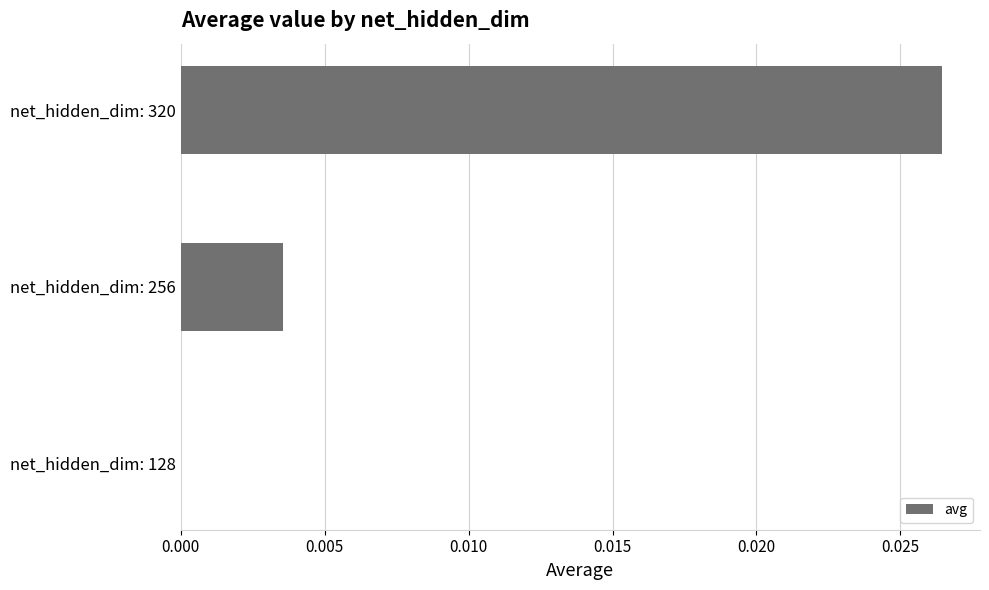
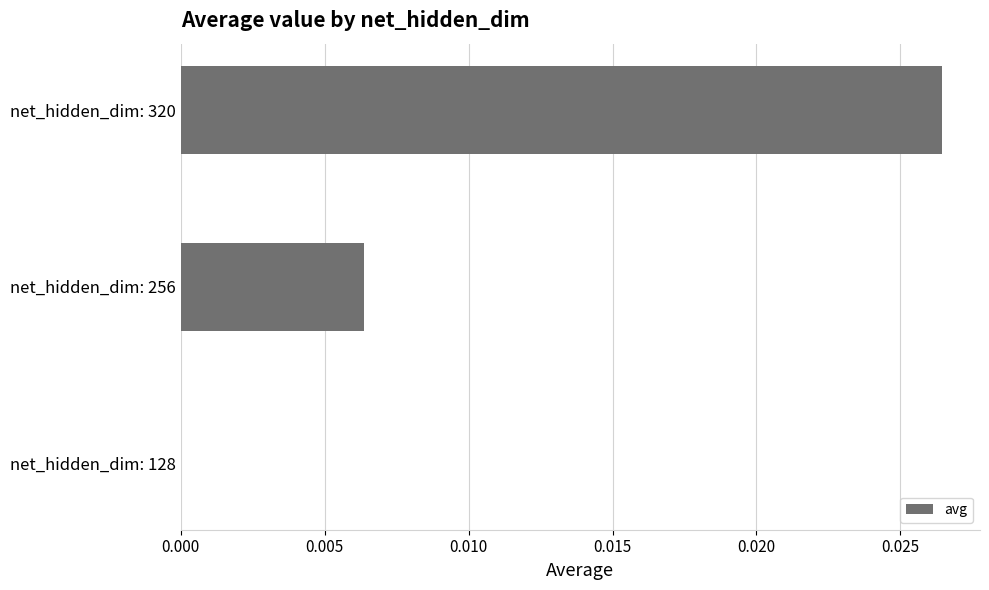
  {
    "net_hidden_dim: 320": 0.0264,
-   "net_hidden_dim: 256": 0.0036,
+   "net_hidden_dim: 256": 0.0064,
    "net_hidden_dim: 128": 0.0000
  }
